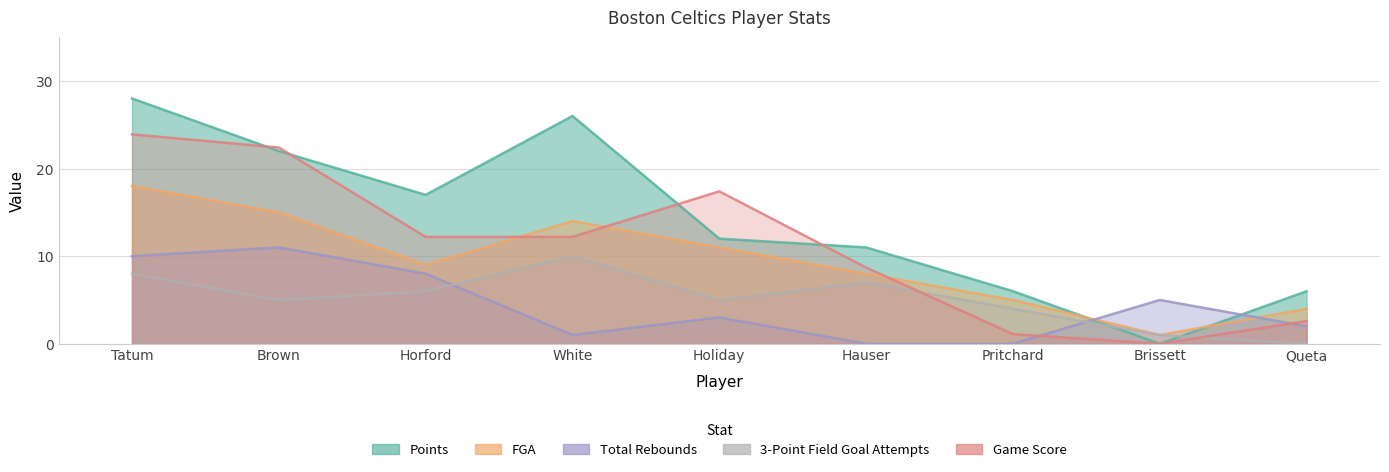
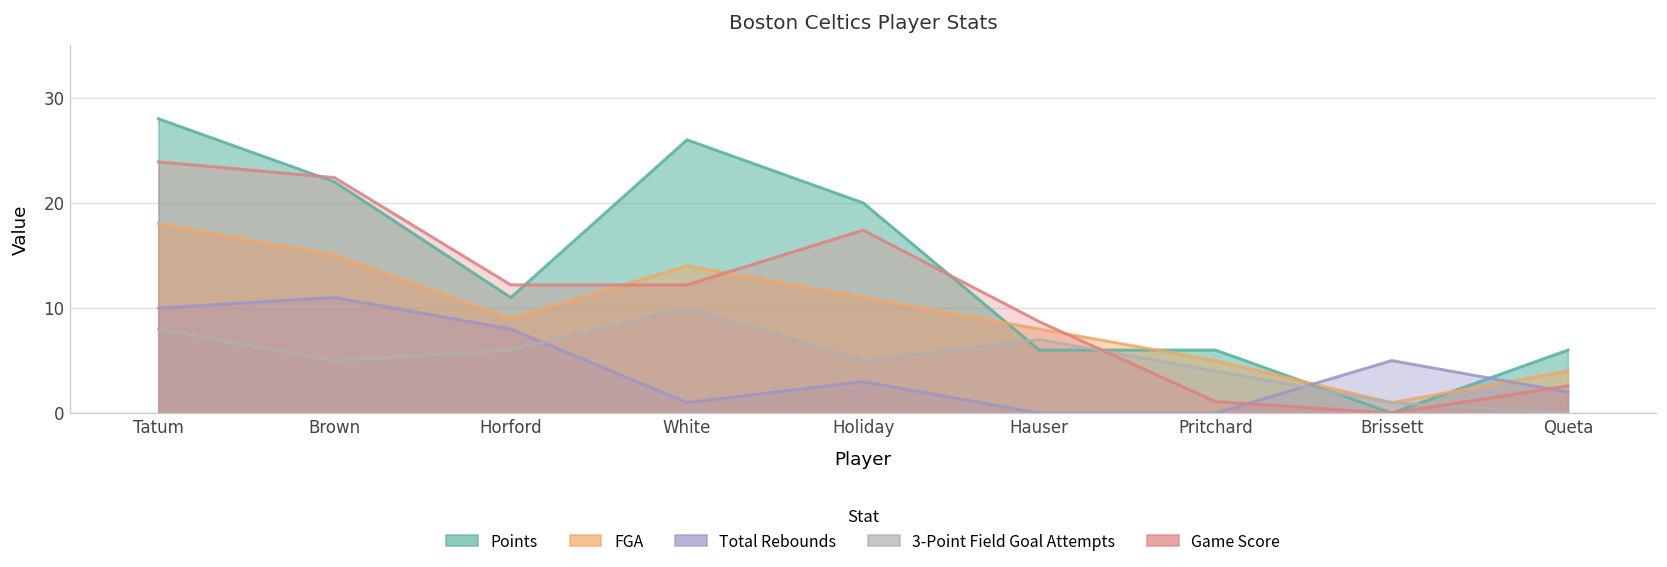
  {
    "Points": {
      "Tatum": 28,
      "Brown": 22,
-     "Horford": 17,
+     "Horford": 11,
      "White": 26,
-     "Holiday": 12,
-     "Hauser": 11,
+     "Holiday": 20,
+     "Hauser": 6,
      "Pritchard": 6,
      "Queta": 6
    }
  }
